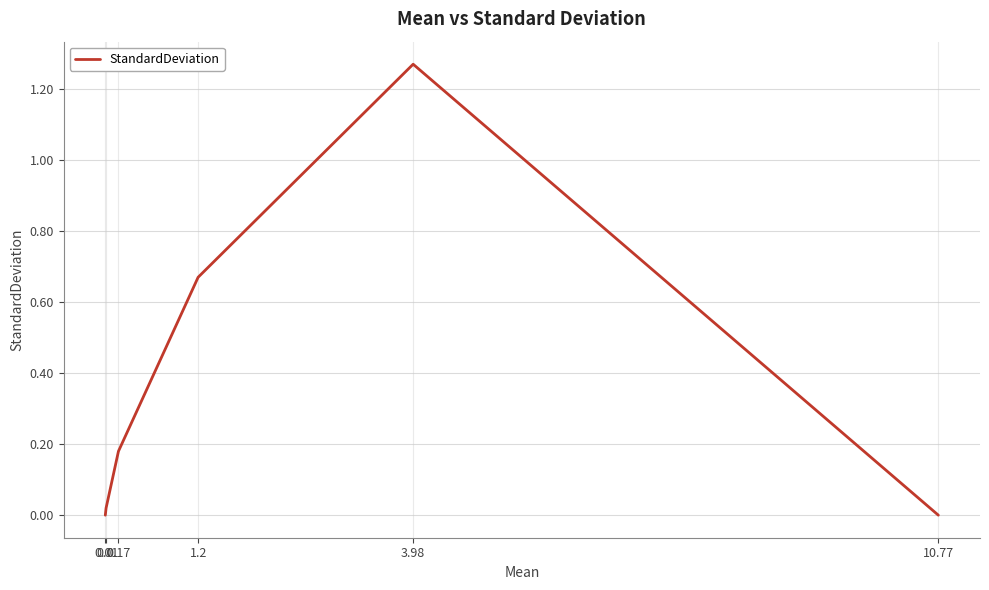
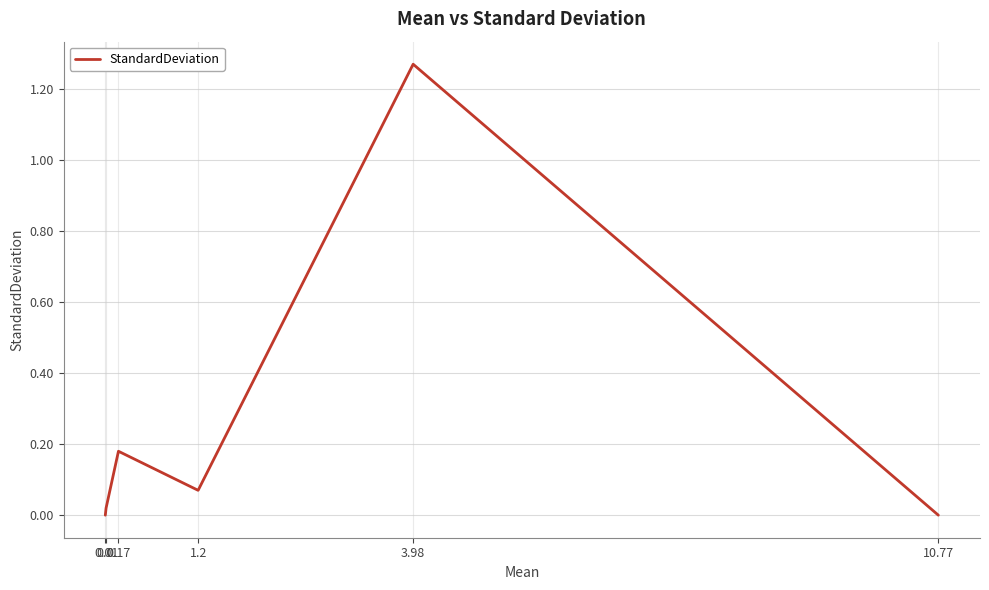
  {
-   "1.2": 0.67,
+   "1.2": 0.07,
    "3.98": 1.27,
    "10.77": 0.00
  }
